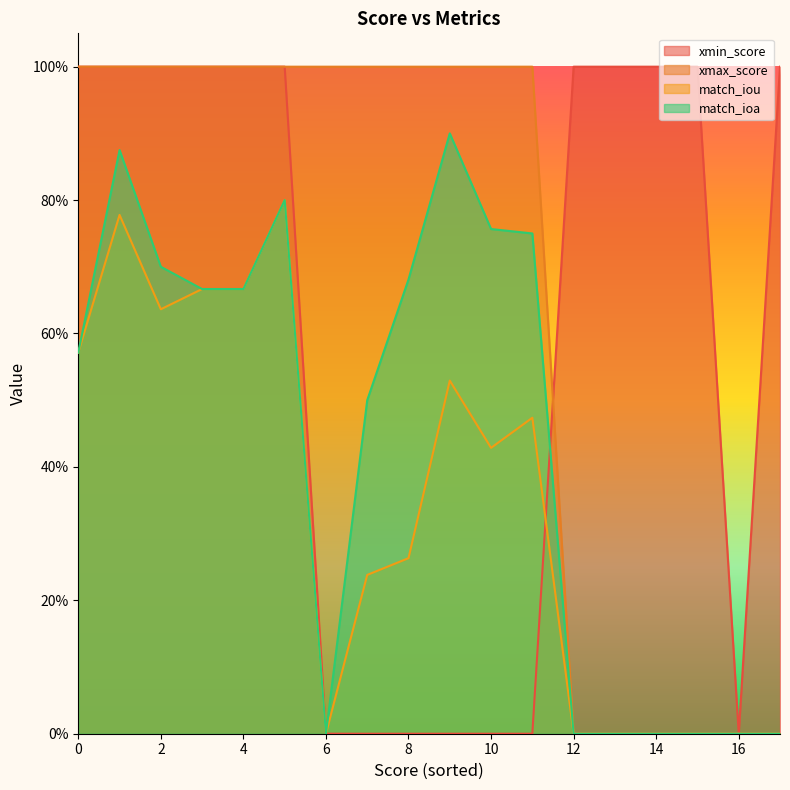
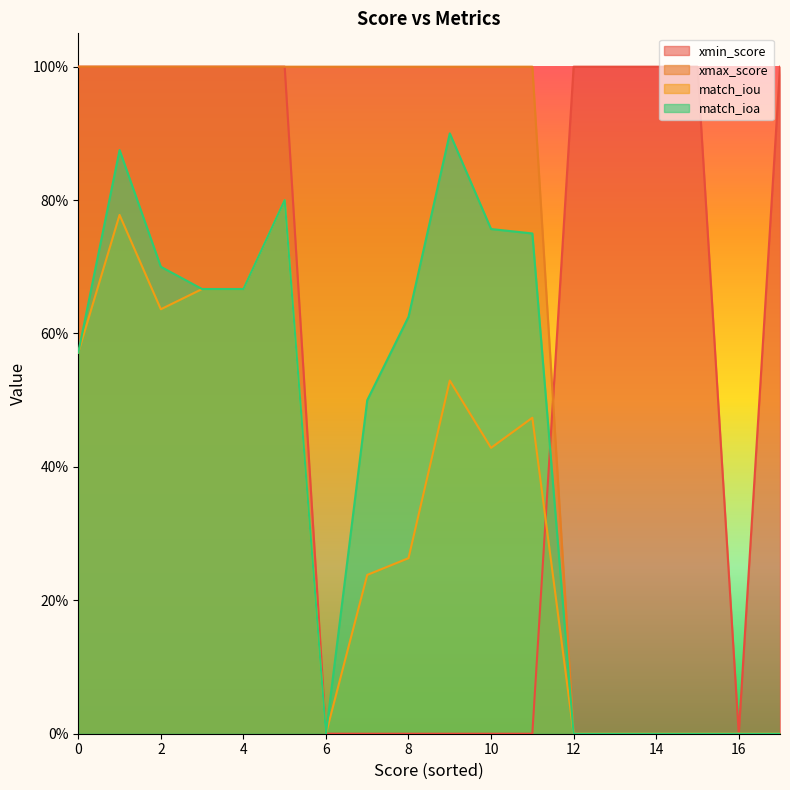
  {
    "match_ioa": {
      "2": "70%",
-     "8": "68%",
+     "8": "63%",
      "10": "76%"
    }
  }
